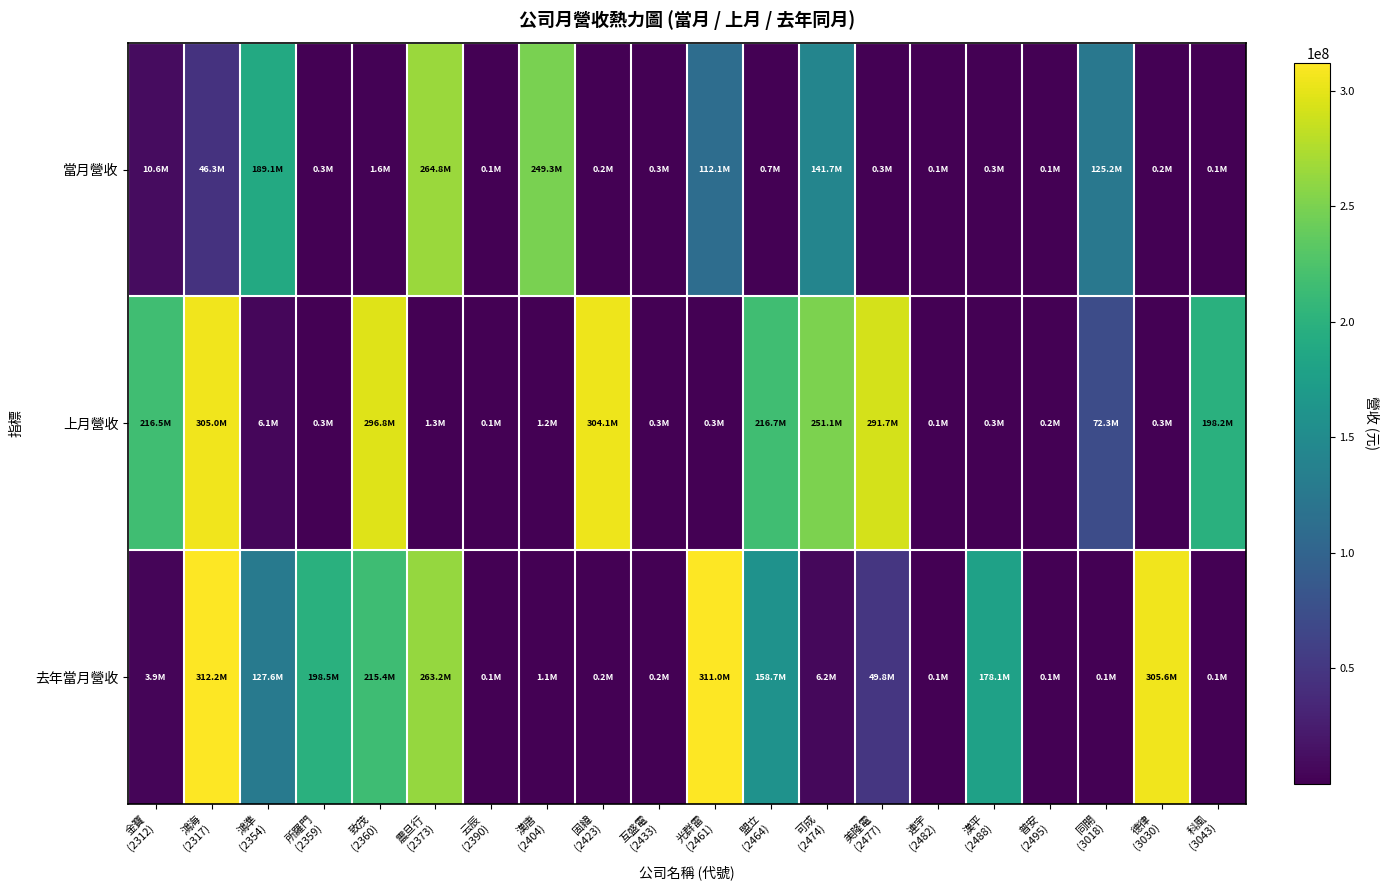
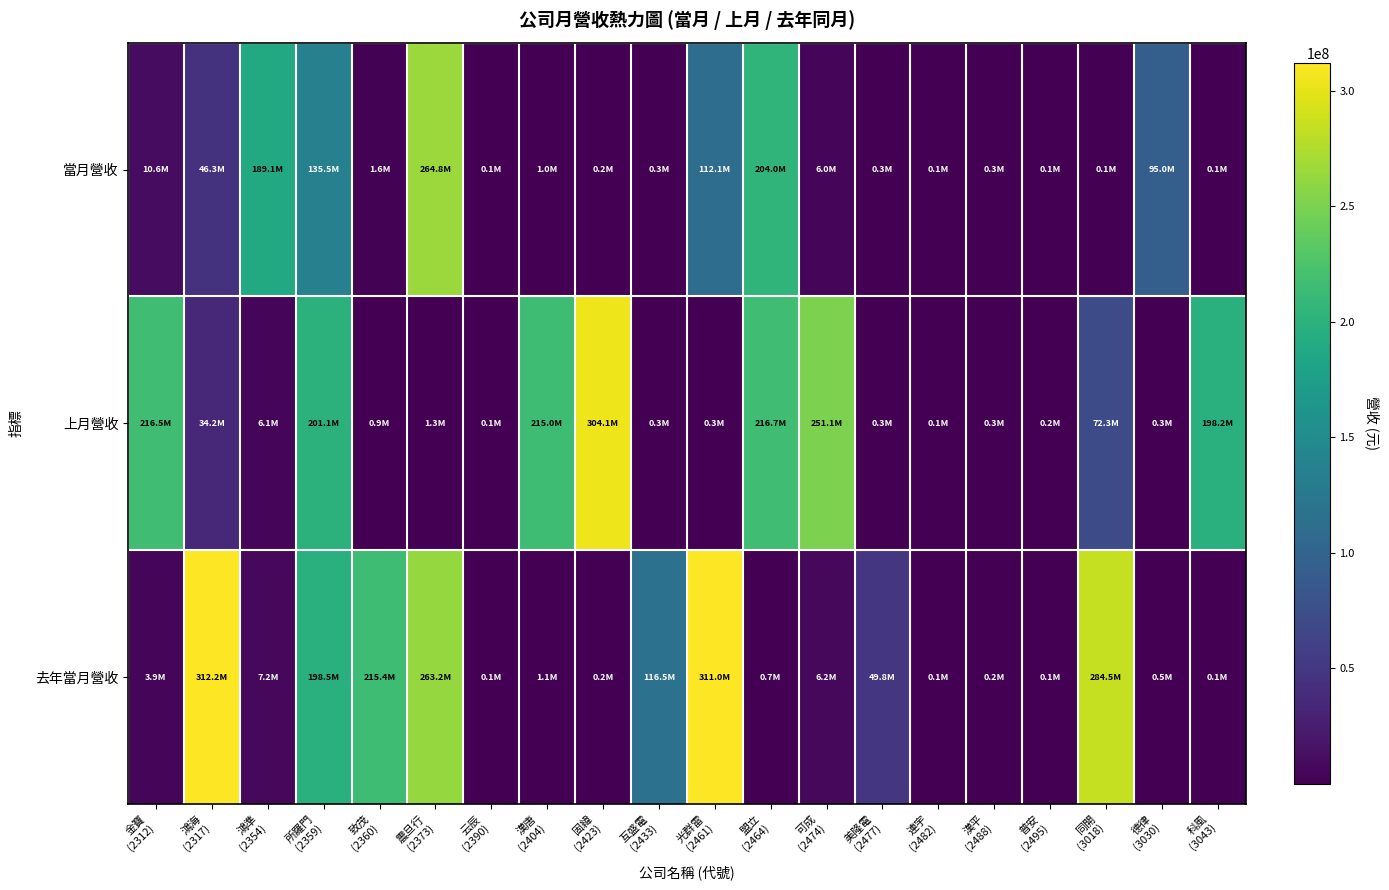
  {
    "當月營收": {
      "金寶 (2312)": "10.6M",
      "鴻海 (2317)": "46.3M",
      "鴻準 (2354)": "189.1M",
-     "所羅門 (2359)": "0.3M",
+     "所羅門 (2359)": "135.5M",
      "致茂 (2360)": "1.6M",
      "震旦行 (2373)": "264.8M",
      "云辰 (2390)": "0.1M",
-     "漢唐 (2404)": "249.3M",
+     "漢唐 (2404)": "1.0M",
      "固緯 (2423)": "0.2M",
      "互盛電 (2433)": "0.3M",
      "光群雷 (2461)": "112.1M",
-     "盟立 (2464)": "0.7M",
-     "可成 (2474)": "141.7M",
+     "盟立 (2464)": "204.0M",
+     "可成 (2474)": "6.0M",
      "美隆電 (2477)": "0.3M",
      "連宇 (2482)": "0.1M",
      "漢平 (2488)": "0.3M",
      "普安 (2495)": "0.1M",
-     "同開 (3018)": "125.2M",
-     "德律 (3030)": "0.2M",
+     "同開 (3018)": "0.1M",
+     "德律 (3030)": "95.0M",
      "科風 (3043)": "0.1M"
    },
    "上月營收": {
      "金寶 (2312)": "216.5M",
-     "鴻海 (2317)": "305.0M",
+     "鴻海 (2317)": "34.2M",
      "鴻準 (2354)": "6.1M",
-     "所羅門 (2359)": "0.3M",
-     "致茂 (2360)": "296.8M",
+     "所羅門 (2359)": "201.1M",
+     "致茂 (2360)": "0.9M",
      "震旦行 (2373)": "1.3M",
      "云辰 (2390)": "0.1M",
-     "漢唐 (2404)": "1.2M",
+     "漢唐 (2404)": "215.0M",
      "固緯 (2423)": "304.1M",
      "互盛電 (2433)": "0.3M",
      "光群雷 (2461)": "0.3M",
      "盟立 (2464)": "216.7M",
      "可成 (2474)": "251.1M",
-     "美隆電 (2477)": "291.7M",
+     "美隆電 (2477)": "0.3M",
      "連宇 (2482)": "0.1M",
      "漢平 (2488)": "0.3M",
      "普安 (2495)": "0.2M",
      "同開 (3018)": "72.3M",
      "德律 (3030)": "0.3M",
      "科風 (3043)": "198.2M"
    },
    "去年當月營收": {
      "金寶 (2312)": "3.9M",
      "鴻海 (2317)": "312.2M",
-     "鴻準 (2354)": "127.6M",
+     "鴻準 (2354)": "7.2M",
      "所羅門 (2359)": "198.5M",
      "致茂 (2360)": "215.4M",
      "震旦行 (2373)": "263.2M",
      "云辰 (2390)": "0.1M",
      "漢唐 (2404)": "1.1M",
      "固緯 (2423)": "0.2M",
-     "互盛電 (2433)": "0.2M",
+     "互盛電 (2433)": "116.5M",
      "光群雷 (2461)": "311.0M",
-     "盟立 (2464)": "158.7M",
+     "盟立 (2464)": "0.7M",
      "可成 (2474)": "6.2M",
      "美隆電 (2477)": "49.8M",
      "連宇 (2482)": "0.1M",
-     "漢平 (2488)": "178.1M",
+     "漢平 (2488)": "0.2M",
      "普安 (2495)": "0.1M",
-     "同開 (3018)": "0.1M",
-     "德律 (3030)": "305.6M",
+     "同開 (3018)": "284.5M",
+     "德律 (3030)": "0.5M",
      "科風 (3043)": "0.1M"
    }
  }
